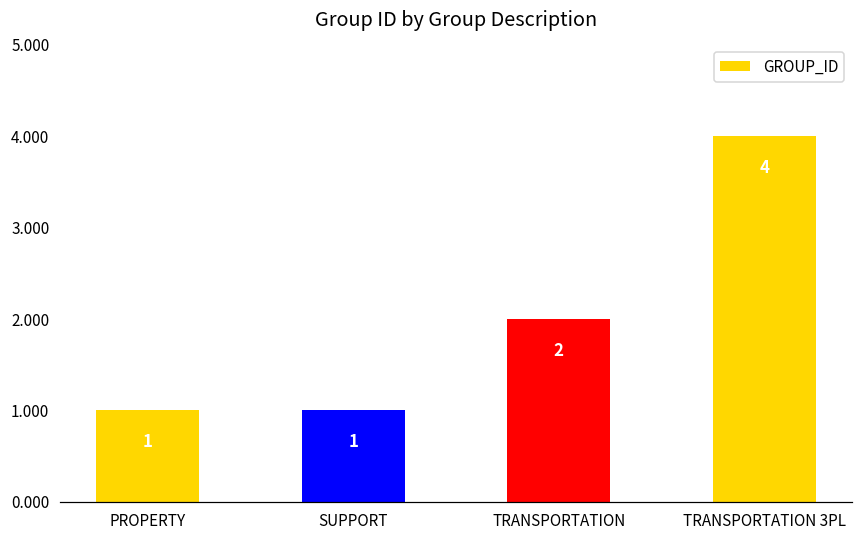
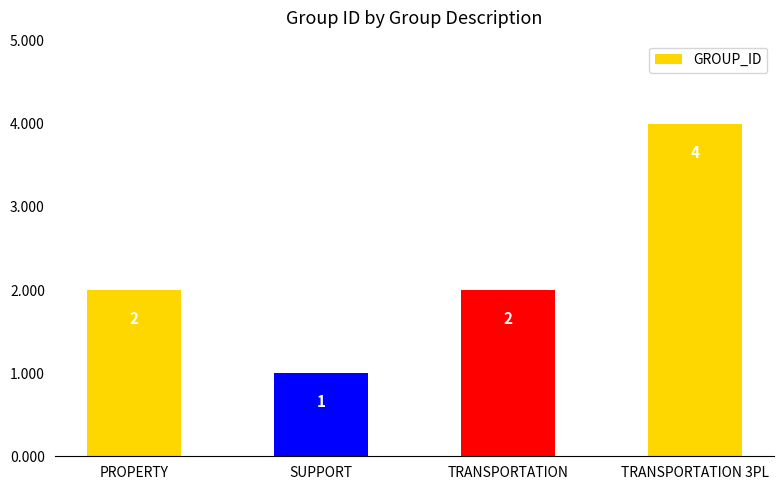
  {
-   "PROPERTY": 1,
+   "PROPERTY": 2,
    "SUPPORT": 1,
    "TRANSPORTATION": 2,
    "TRANSPORTATION 3PL": 4
  }
